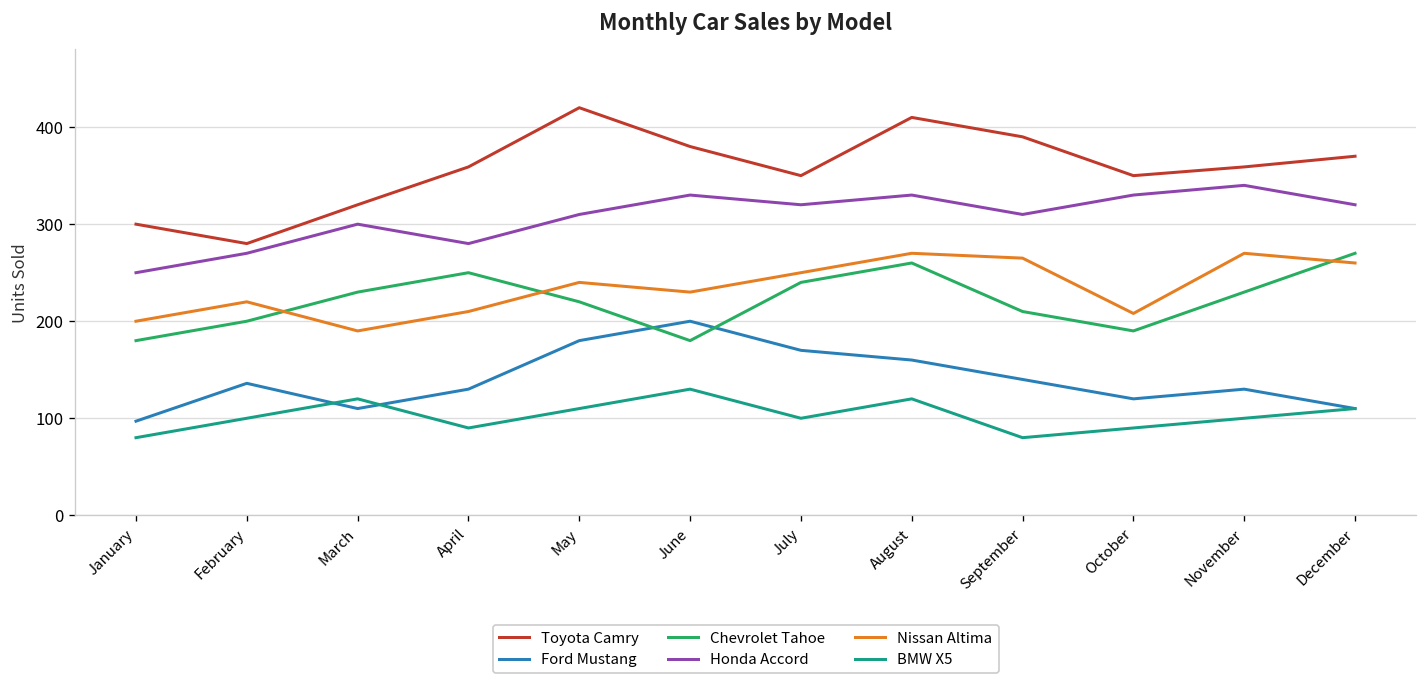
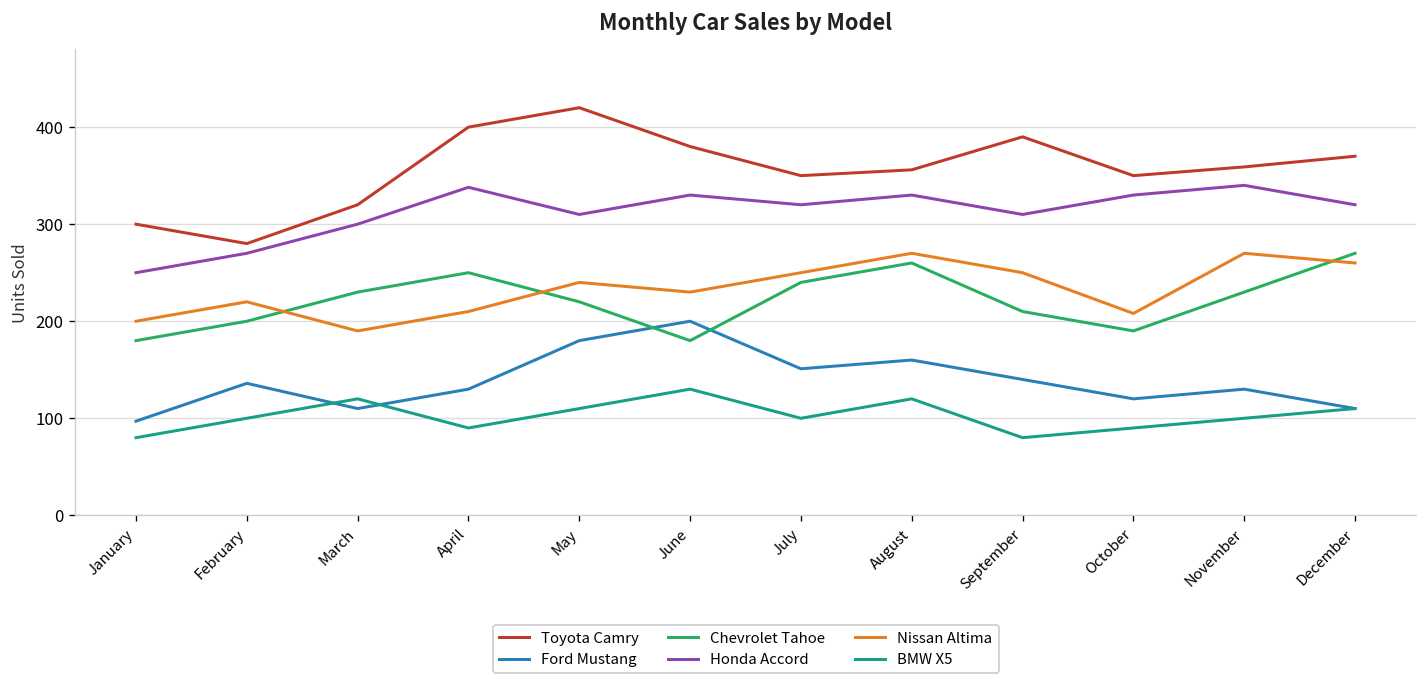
  {
    "Toyota Camry": {
      "January": 300,
      "February": 280,
      "March": 320,
-     "April": 360,
+     "April": 400,
      "May": 420,
      "June": 380,
      "July": 350,
-     "August": 410,
+     "August": 360,
      "September": 390,
      "October": 350,
      "November": 360,
      "December": 370
    },
    "Ford Mustang": {
      "January": 100,
      "February": 140,
      "March": 110,
      "April": 130,
      "May": 180,
      "June": 200,
-     "July": 170,
+     "July": 150,
      "August": 160,
      "September": 140,
      "October": 120,
      "November": 130
    },
    "Honda Accord": {
      "January": 250,
      "February": 270,
      "March": 300,
-     "April": 280,
+     "April": 340,
      "May": 310,
      "June": 330,
      "July": 320,
      "August": 330,
      "September": 310,
      "October": 330,
      "November": 340,
      "December": 320
    },
    "Nissan Altima": {
      "January": 200,
      "February": 220,
      "March": 190,
      "April": 210,
      "May": 240,
      "June": 230,
      "July": 250,
      "August": 270,
-     "September": 270,
+     "September": 250,
      "October": 210,
      "November": 270,
      "December": 260
    }
  }
